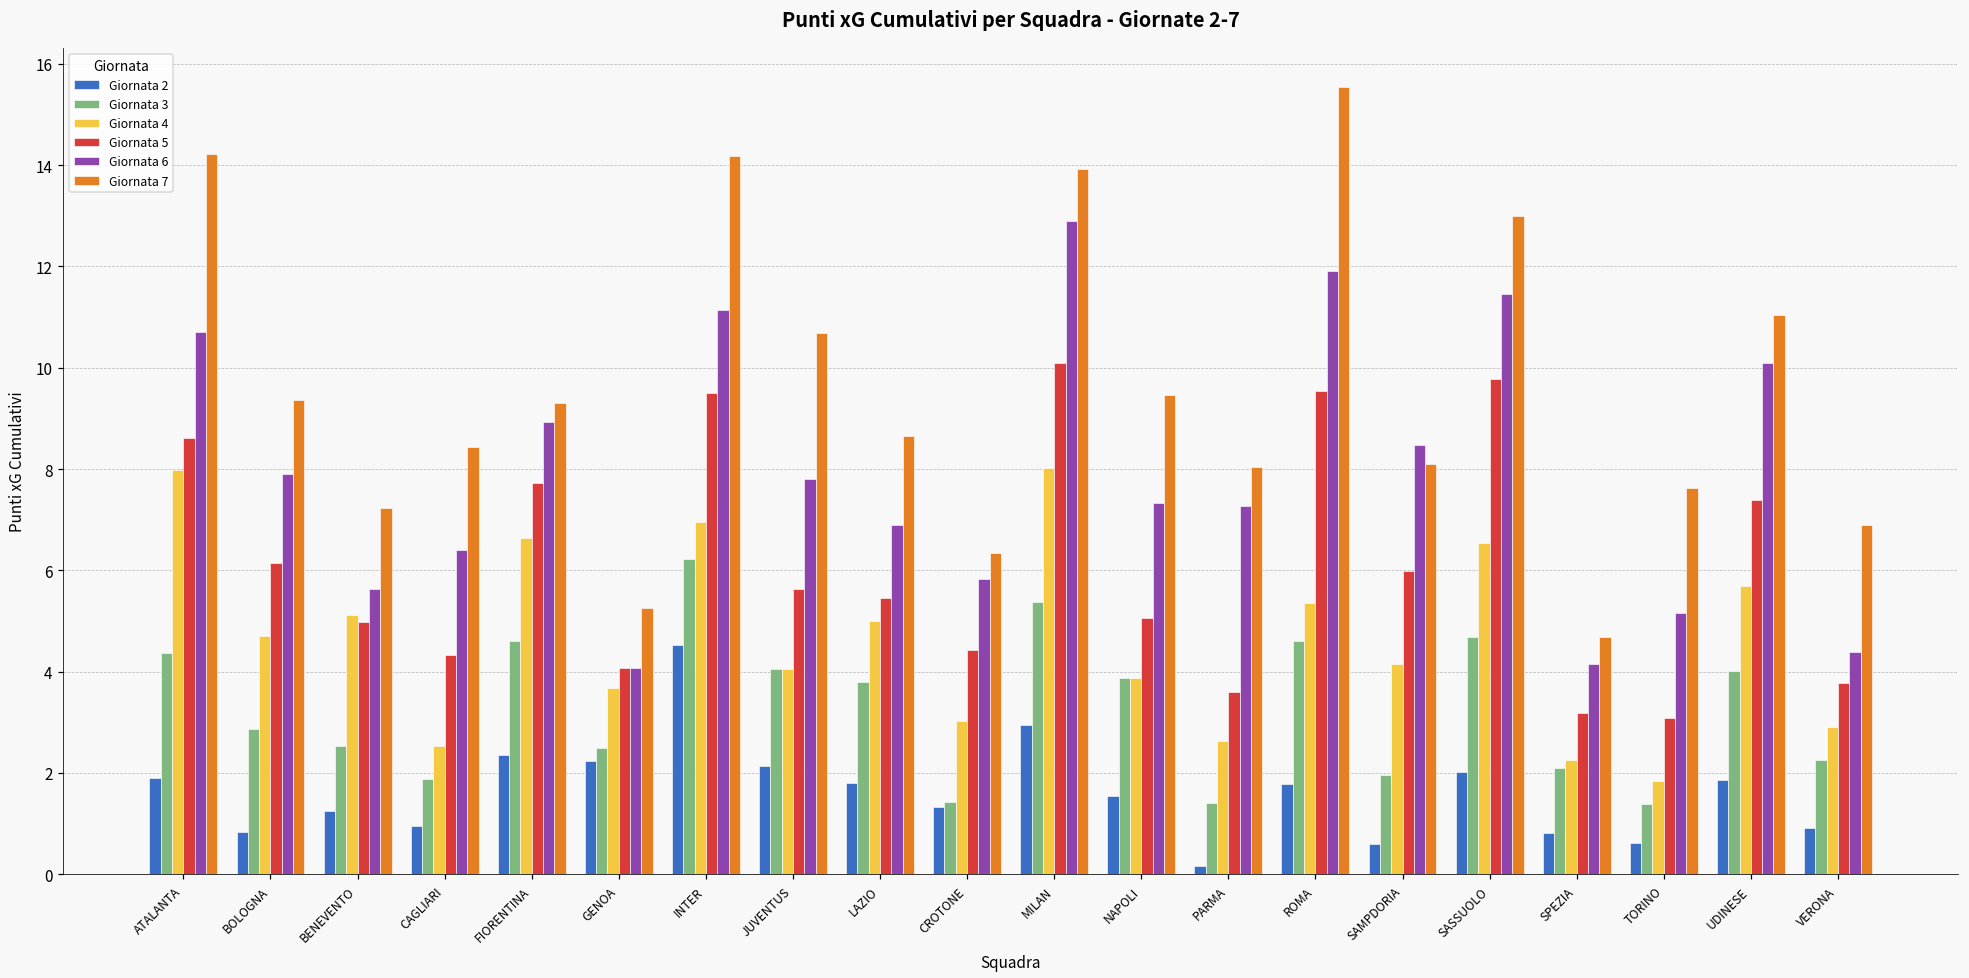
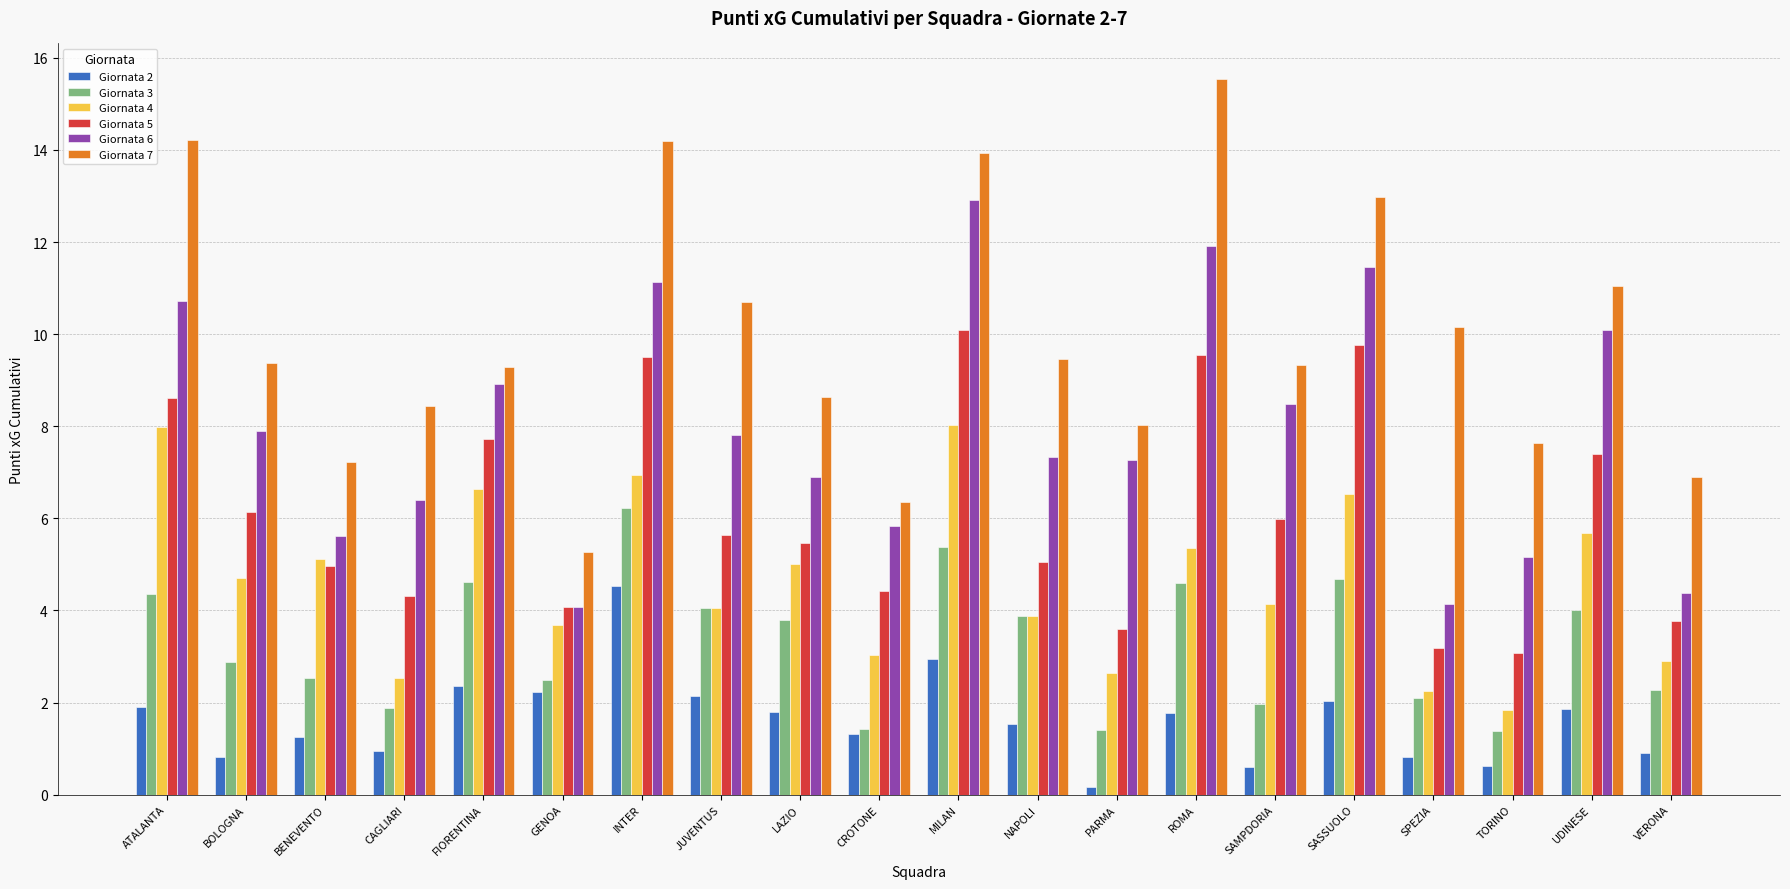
  {
    "Giornata 2": {
      "ATALANTA": 1.9,
      "BOLOGNA": 0.8,
      "BENEVENTO": 1.3,
      "CAGLIARI": 1.0,
      "FIORENTINA": 2.4,
      "GENOA": 2.2,
      "INTER": 4.5,
      "JUVENTUS": 2.1,
      "LAZIO": 1.8,
      "CROTONE": 1.3,
      "MILAN": 2.9,
      "NAPOLI": 1.5,
      "PARMA": 0.2,
      "ROMA": 1.8,
      "SAMPDORIA": 0.6,
      "SASSUOLO": 2.0,
      "SPEZIA": 0.8,
      "TORINO": 0.6,
      "UDINESE": 1.9,
      "VERONA": 0.9
    },
    "Giornata 3": {
      "ATALANTA": 4.4,
      "BOLOGNA": 2.9,
      "BENEVENTO": 2.5,
      "CAGLIARI": 1.9,
      "FIORENTINA": 4.6,
      "GENOA": 2.5,
      "INTER": 6.2,
      "JUVENTUS": 4.1,
      "LAZIO": 3.8,
      "CROTONE": 1.4,
      "MILAN": 5.4,
      "NAPOLI": 3.9,
      "PARMA": 1.4,
      "ROMA": 4.6,
      "SAMPDORIA": 2.0,
      "SASSUOLO": 4.7,
      "SPEZIA": 2.1,
      "TORINO": 1.4,
      "UDINESE": 4.0,
      "VERONA": 2.3
    },
    "Giornata 4": {
      "ATALANTA": 8.0,
      "BOLOGNA": 4.7,
      "BENEVENTO": 5.1,
      "CAGLIARI": 2.5,
      "FIORENTINA": 6.6,
      "GENOA": 3.7,
      "INTER": 6.9,
      "JUVENTUS": 4.1,
      "LAZIO": 5.0,
      "CROTONE": 3.0,
      "MILAN": 8.0,
      "NAPOLI": 3.9,
      "PARMA": 2.6,
      "ROMA": 5.4,
      "SAMPDORIA": 4.1,
      "SASSUOLO": 6.5,
      "SPEZIA": 2.3,
      "TORINO": 1.8,
      "UDINESE": 5.7,
      "VERONA": 2.9
    },
    "Giornata 5": {
      "ATALANTA": 8.6,
      "BOLOGNA": 6.1,
      "BENEVENTO": 5.0,
      "CAGLIARI": 4.3,
      "FIORENTINA": 7.7,
      "GENOA": 4.1,
      "INTER": 9.5,
      "JUVENTUS": 5.6,
      "LAZIO": 5.5,
      "CROTONE": 4.4,
      "MILAN": 10.1,
      "NAPOLI": 5.1,
      "PARMA": 3.6,
      "ROMA": 9.5,
      "SAMPDORIA": 6.0,
      "SASSUOLO": 9.8,
      "SPEZIA": 3.2,
      "TORINO": 3.1,
      "UDINESE": 7.4,
      "VERONA": 3.8
    },
    "Giornata 6": {
      "ATALANTA": 10.7,
      "BOLOGNA": 7.9,
      "BENEVENTO": 5.6,
      "CAGLIARI": 6.4,
      "FIORENTINA": 8.9,
      "GENOA": 4.1,
      "INTER": 11.1,
      "JUVENTUS": 7.8,
      "LAZIO": 6.9,
      "CROTONE": 5.8,
      "MILAN": 12.9,
      "NAPOLI": 7.3,
      "PARMA": 7.3,
      "ROMA": 11.9,
      "SAMPDORIA": 8.5,
      "SASSUOLO": 11.5,
      "SPEZIA": 4.1,
      "TORINO": 5.2,
      "UDINESE": 10.1,
      "VERONA": 4.4
    },
    "Giornata 7": {
      "ATALANTA": 14.2,
      "BOLOGNA": 9.4,
      "BENEVENTO": 7.2,
      "CAGLIARI": 8.4,
      "FIORENTINA": 9.3,
      "GENOA": 5.3,
      "INTER": 14.2,
      "JUVENTUS": 10.7,
      "LAZIO": 8.6,
      "CROTONE": 6.4,
      "MILAN": 13.9,
      "NAPOLI": 9.5,
      "PARMA": 8.0,
      "ROMA": 15.5,
-     "SAMPDORIA": 8.1,
+     "SAMPDORIA": 9.3,
      "SASSUOLO": 13.0,
-     "SPEZIA": 4.7,
+     "SPEZIA": 10.2,
      "TORINO": 7.6,
      "UDINESE": 11.0,
      "VERONA": 6.9
    }
  }
